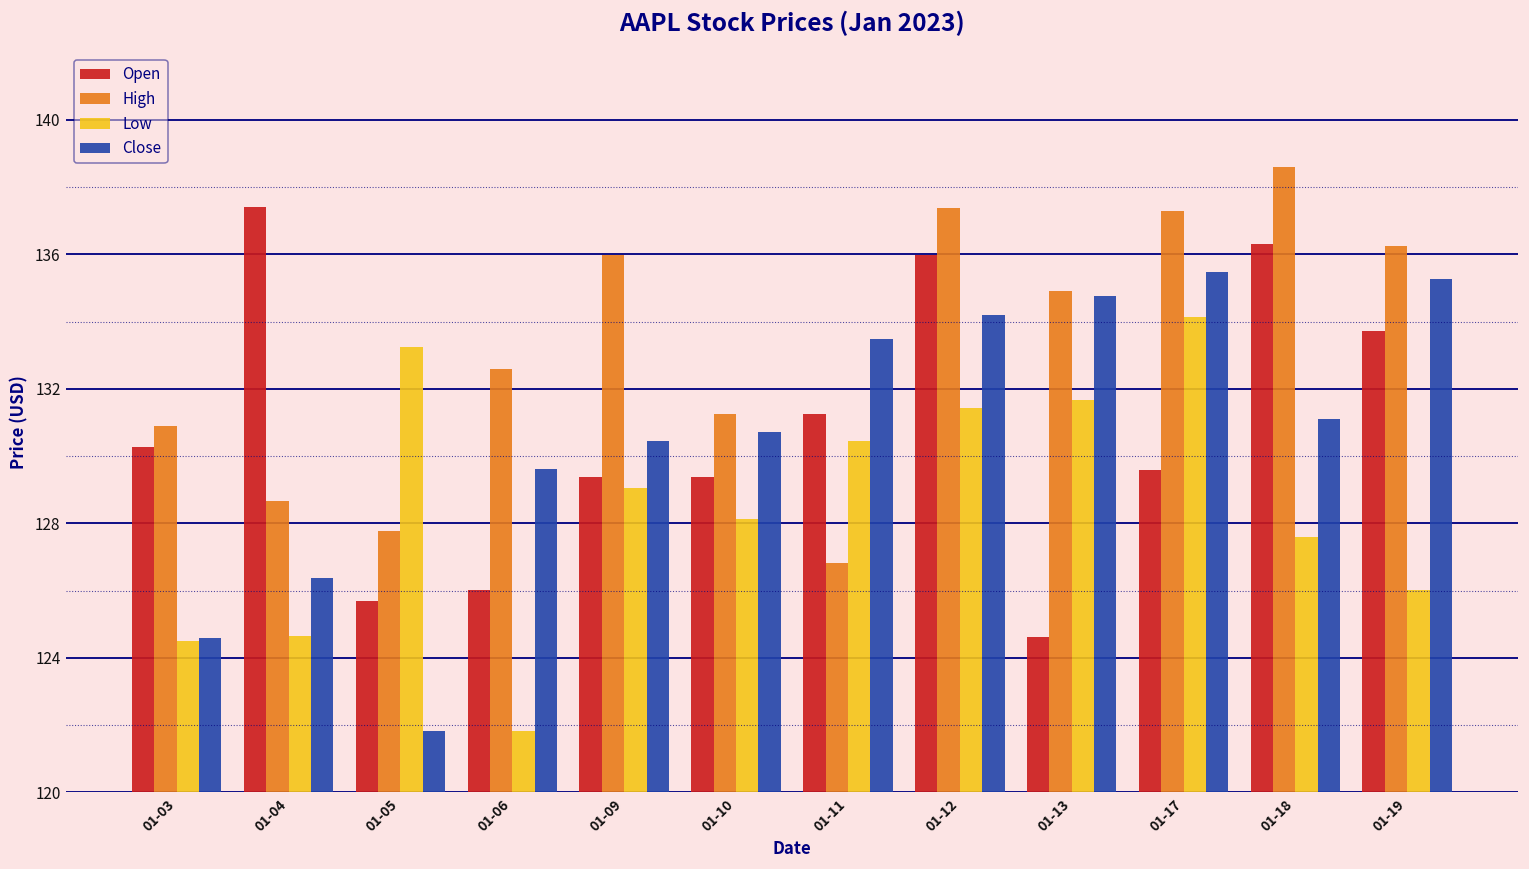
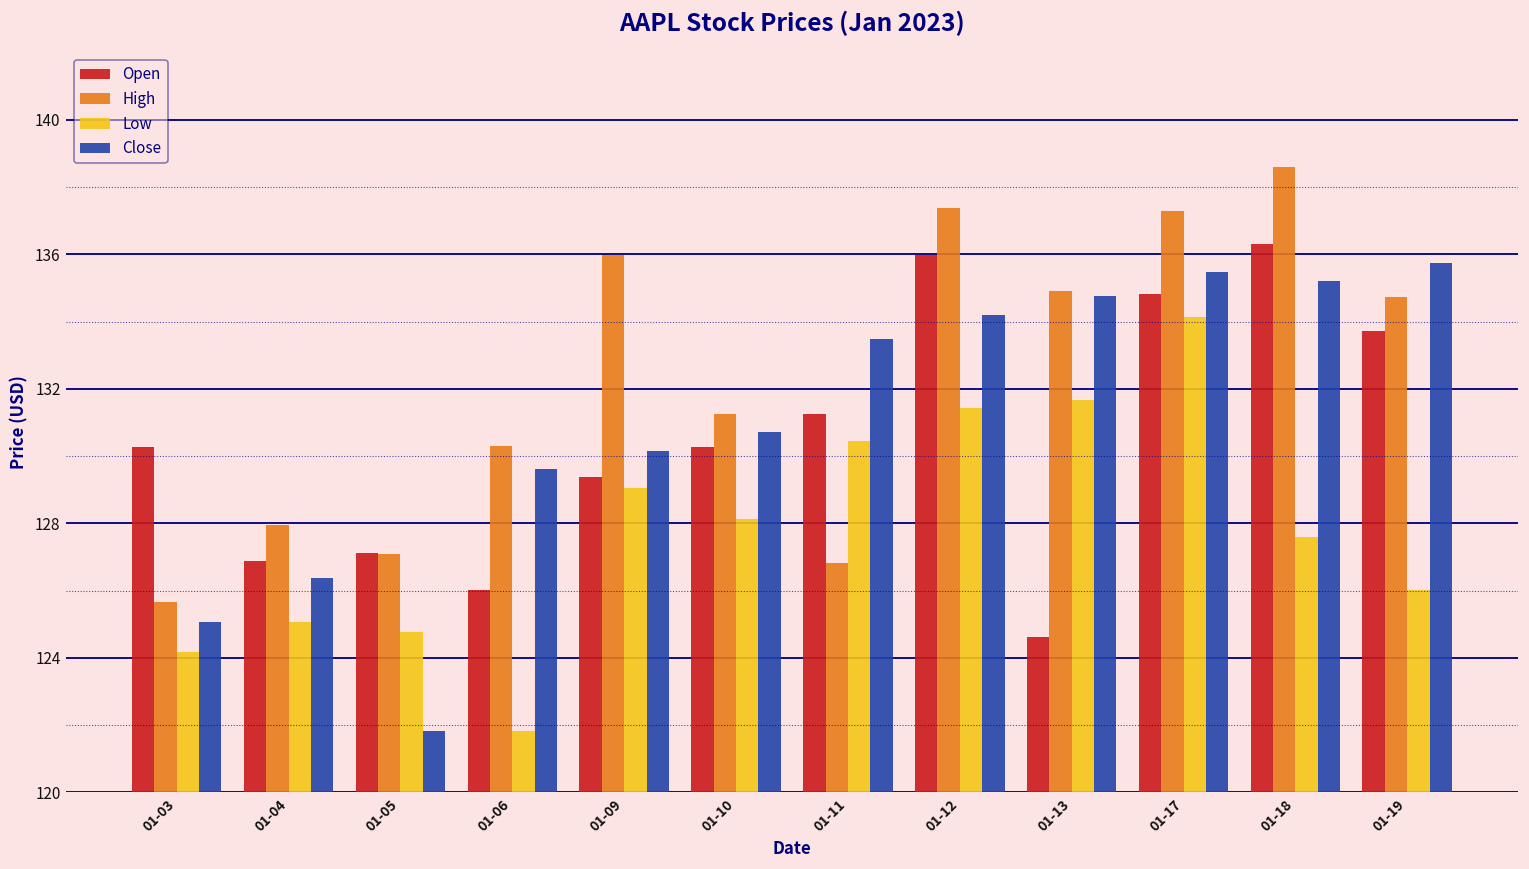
  {
    "Open": {
      "01-03": 130.3,
-     "01-04": 137.4,
-     "01-05": 125.7,
+     "01-04": 126.9,
+     "01-05": 127.1,
      "01-06": 126.0,
      "01-09": 129.4,
-     "01-10": 129.4,
+     "01-10": 130.3,
      "01-11": 131.3,
      "01-12": 136.0,
      "01-13": 124.6,
-     "01-17": 129.6,
+     "01-17": 134.8,
      "01-18": 136.3,
      "01-19": 133.7
    },
    "High": {
-     "01-03": 130.9,
-     "01-04": 128.7,
-     "01-05": 127.8,
-     "01-06": 132.6,
+     "01-03": 125.7,
+     "01-04": 127.9,
+     "01-05": 127.1,
+     "01-06": 130.3,
      "01-09": 136.0,
      "01-10": 131.3,
      "01-11": 126.8,
      "01-12": 137.4,
      "01-13": 134.9,
      "01-17": 137.3,
      "01-18": 138.6,
-     "01-19": 136.3
+     "01-19": 134.7
    },
    "Low": {
-     "01-03": 124.5,
-     "01-04": 124.6,
-     "01-05": 133.2,
+     "01-03": 124.2,
+     "01-04": 125.1,
+     "01-05": 124.8,
      "01-06": 121.8,
      "01-09": 129.1,
      "01-10": 128.1,
      "01-11": 130.5,
      "01-12": 131.4,
      "01-13": 131.7,
      "01-17": 134.1,
      "01-18": 127.6,
      "01-19": 126.0
    },
    "Close": {
-     "01-03": 124.6,
+     "01-03": 125.1,
      "01-04": 126.4,
      "01-05": 121.8,
      "01-06": 129.6,
-     "01-09": 130.4,
+     "01-09": 130.1,
      "01-10": 130.7,
      "01-11": 133.5,
      "01-12": 134.2,
      "01-13": 134.8,
      "01-17": 135.5,
-     "01-18": 131.1,
-     "01-19": 135.3
+     "01-18": 135.2,
+     "01-19": 135.8
    }
  }
